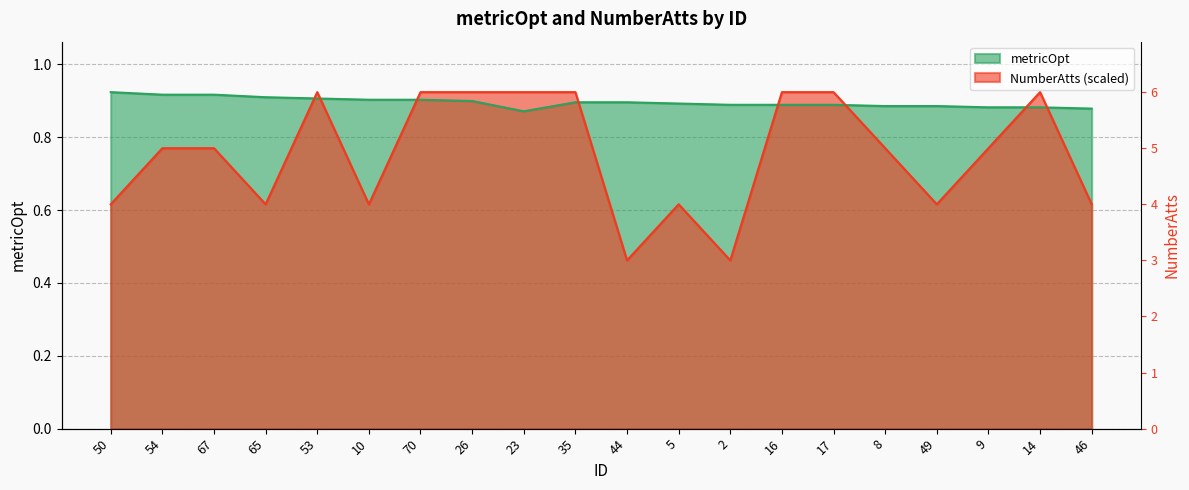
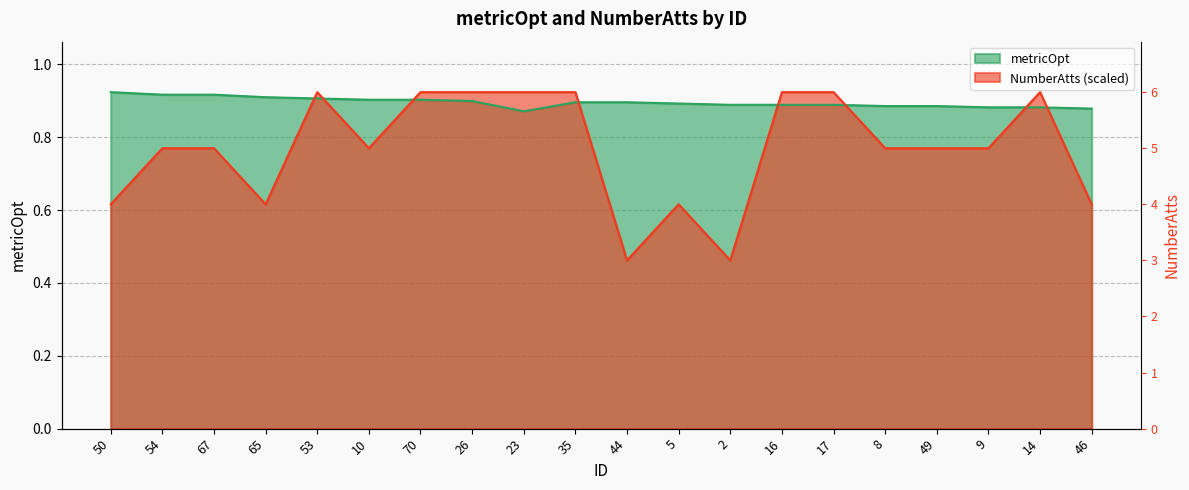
  {
    "metricOpt": {
      "50": 0.92,
      "54": 0.92,
      "67": 0.92,
      "65": 0.91,
      "53": 0.91,
      "10": 0.90,
      "70": 0.90,
      "26": 0.90,
      "23": 0.87,
      "35": 0.90,
      "44": 0.90,
      "5": 0.89,
      "2": 0.89,
      "16": 0.89,
      "17": 0.89,
      "8": 0.89,
      "49": 0.89,
      "9": 0.88,
      "14": 0.88,
      "46": 0.88
    },
    "NumberAtts (scaled)": {
      "50": 0.62,
      "54": 0.77,
      "67": 0.77,
      "65": 0.62,
      "53": 0.92,
-     "10": 0.62,
+     "10": 0.77,
      "70": 0.92,
      "26": 0.92,
      "23": 0.92,
      "35": 0.92,
      "44": 0.46,
      "5": 0.62,
      "2": 0.46,
      "16": 0.92,
      "17": 0.92,
      "8": 0.77,
-     "49": 0.62,
+     "49": 0.77,
      "9": 0.77,
      "14": 0.92,
      "46": 0.62
    }
  }
